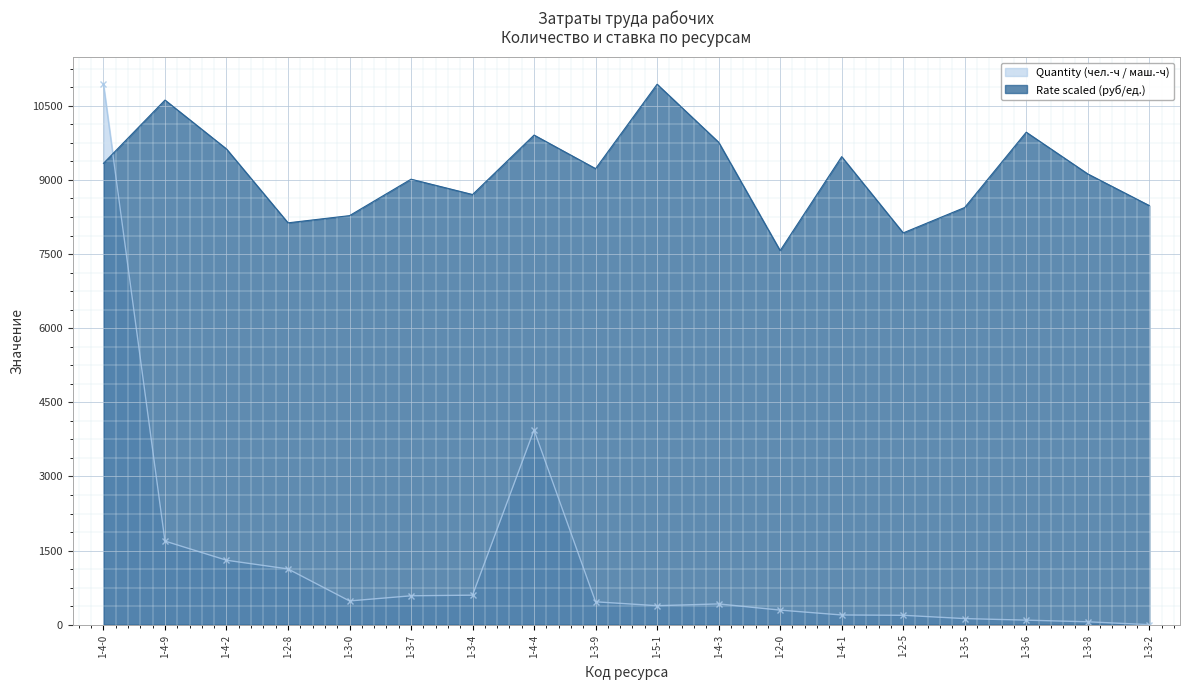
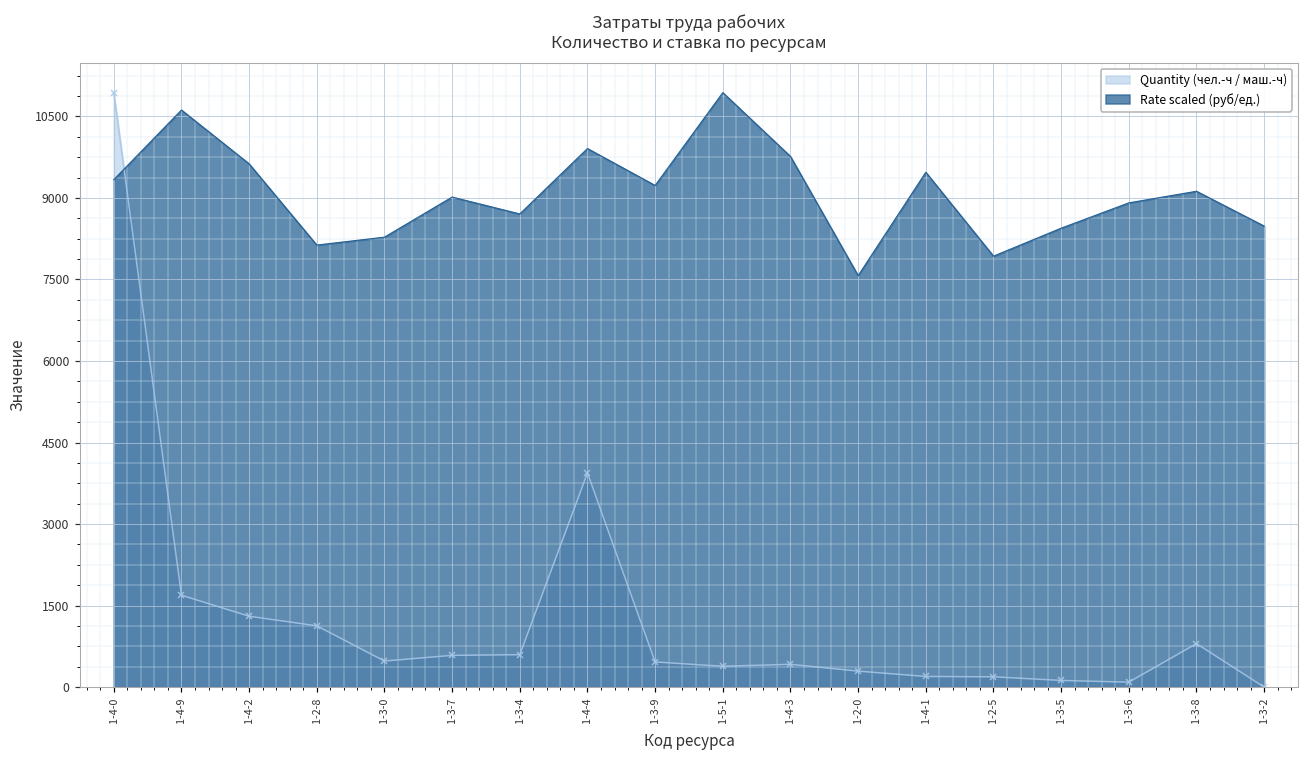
  {
    "Quantity (чел.-ч / маш.-ч)": {
      "1-4-0": 10900,
      "1-4-9": 1700,
      "1-4-2": 1300,
      "1-2-8": 1100,
      "1-3-0": 500,
      "1-3-7": 600,
      "1-3-4": 600,
      "1-4-4": 3900,
      "1-3-9": 500,
      "1-5-1": 400,
      "1-4-3": 400,
      "1-2-0": 300,
      "1-4-1": 200,
      "1-2-5": 200,
      "1-3-5": 100,
      "1-3-6": 100,
-     "1-3-8": 100,
+     "1-3-8": 800,
      "1-3-2": 0
    },
    "Rate scaled (руб/ед.)": {
      "1-4-0": 9300,
      "1-4-9": 10600,
      "1-4-2": 9600,
      "1-2-8": 8100,
      "1-3-0": 8300,
      "1-3-7": 9000,
      "1-3-4": 8700,
      "1-4-4": 9900,
      "1-3-9": 9200,
      "1-5-1": 10900,
      "1-4-3": 9800,
      "1-2-0": 7600,
      "1-4-1": 9500,
      "1-2-5": 7900,
      "1-3-5": 8400,
-     "1-3-6": 10000,
+     "1-3-6": 8900,
      "1-3-8": 9100,
      "1-3-2": 8500
    }
  }
